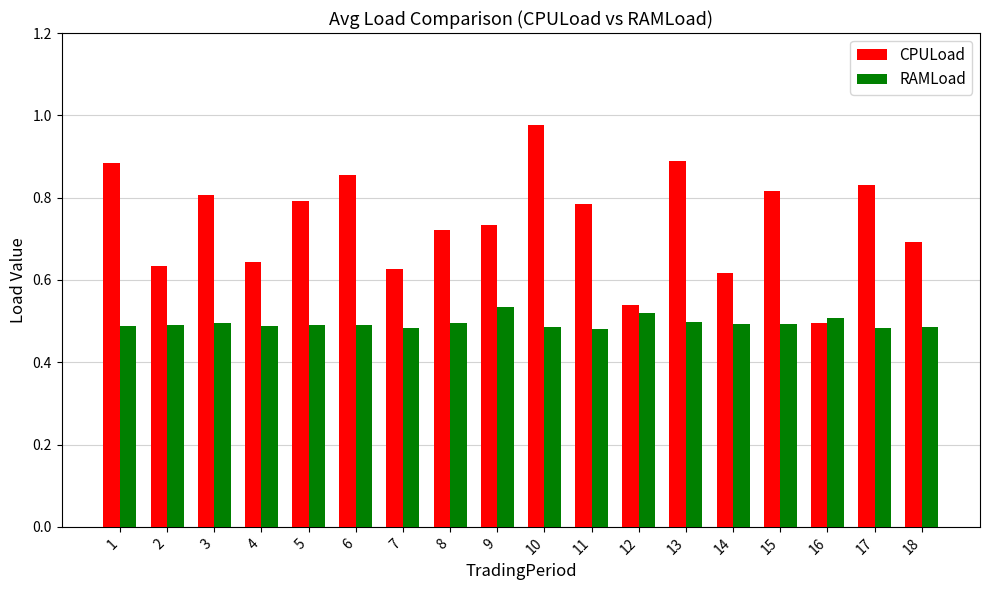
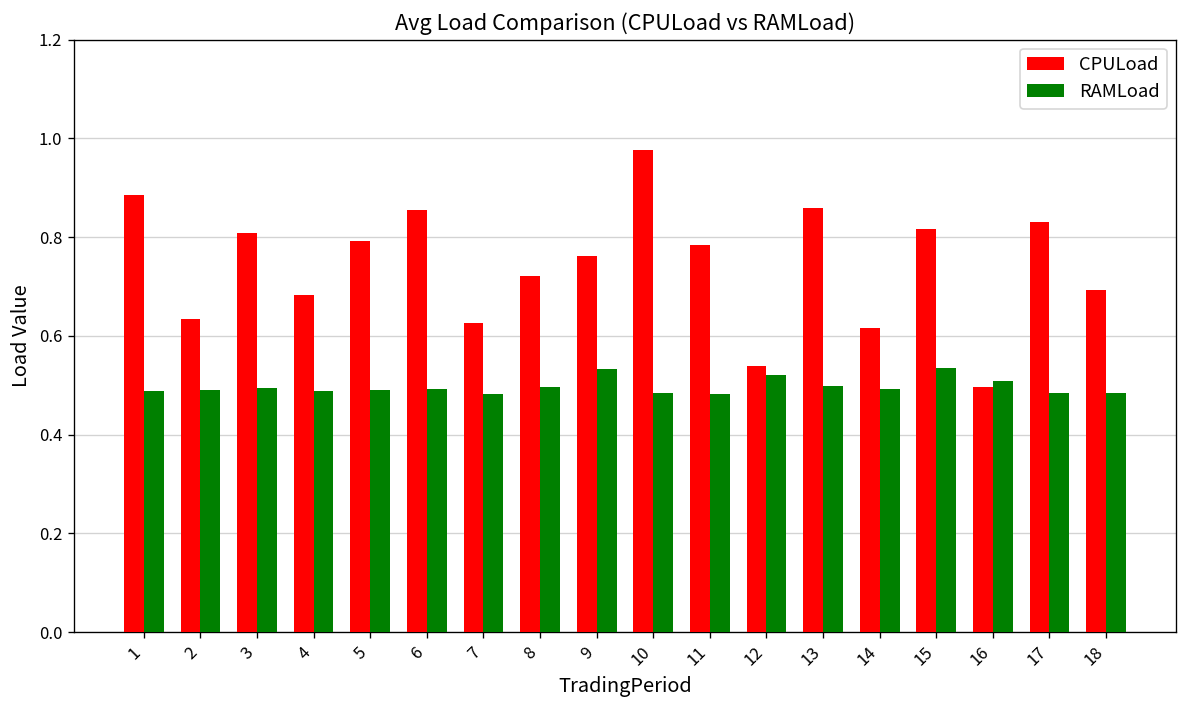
  {
    "CPULoad": {
      "1": 0.89,
      "2": 0.63,
      "3": 0.81,
-     "4": 0.64,
+     "4": 0.68,
      "5": 0.79,
      "6": 0.85,
      "7": 0.63,
      "8": 0.72,
-     "9": 0.73,
+     "9": 0.76,
      "10": 0.98,
      "11": 0.79,
      "12": 0.54,
-     "13": 0.89,
+     "13": 0.86,
      "14": 0.62,
      "15": 0.82,
      "16": 0.50,
      "17": 0.83,
      "18": 0.69
    },
    "RAMLoad": {
      "1": 0.49,
      "2": 0.49,
      "3": 0.49,
      "4": 0.49,
      "5": 0.49,
      "6": 0.49,
      "7": 0.48,
      "8": 0.50,
      "9": 0.53,
      "10": 0.48,
      "11": 0.48,
      "12": 0.52,
      "13": 0.50,
      "14": 0.49,
-     "15": 0.49,
+     "15": 0.53,
      "16": 0.51,
      "17": 0.48,
      "18": 0.48
    }
  }
